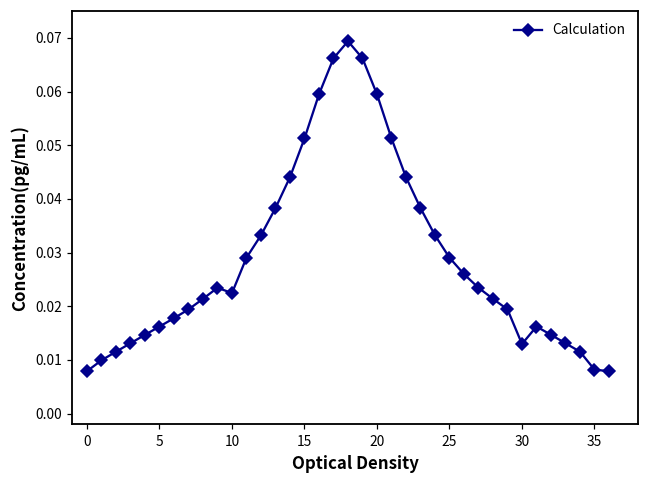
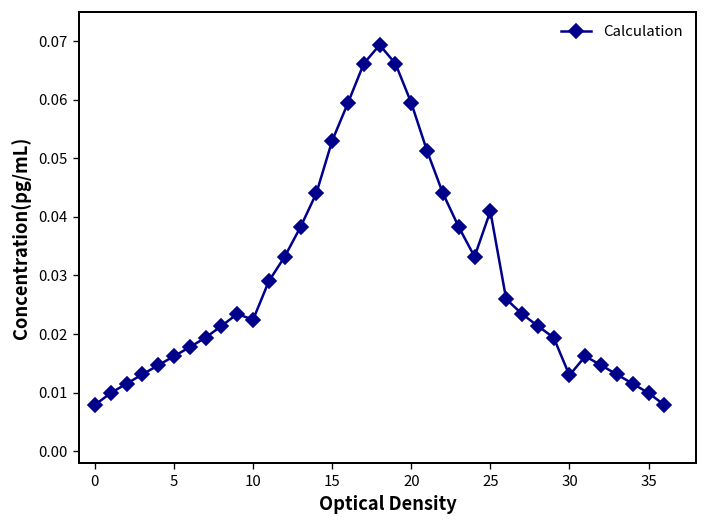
  {
    "0": 0.008,
    "5": 0.016,
    "10": 0.022,
-   "15": 0.051,
+   "15": 0.053,
    "20": 0.059,
-   "25": 0.029,
+   "25": 0.041,
    "30": 0.013,
-   "35": 0.008
+   "35": 0.010
  }
